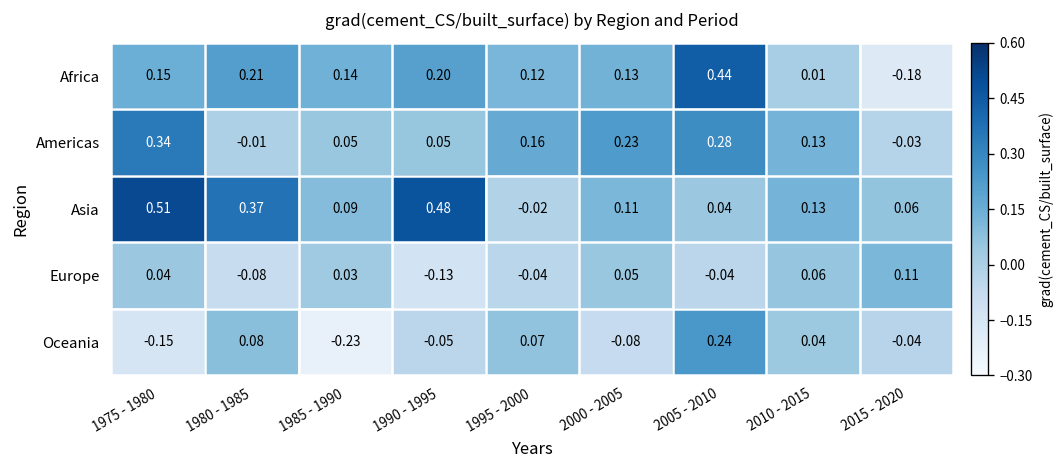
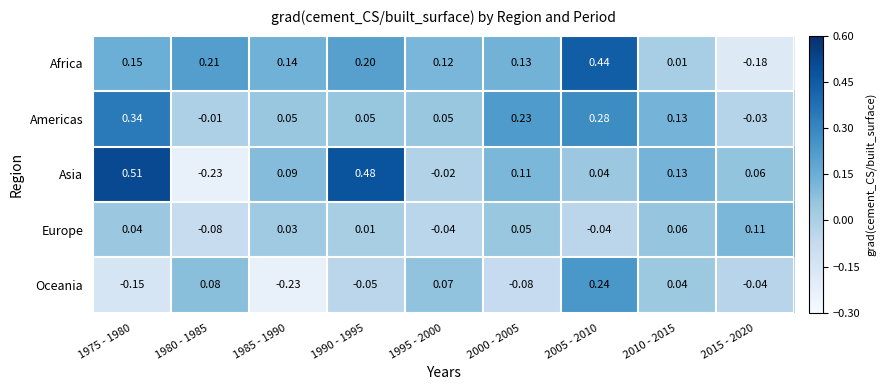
  {
    "Africa": {
      "1975 - 1980": 0.15,
      "1980 - 1985": 0.21,
      "1985 - 1990": 0.14,
      "1990 - 1995": 0.20,
      "1995 - 2000": 0.12,
      "2000 - 2005": 0.13,
      "2005 - 2010": 0.44,
      "2010 - 2015": 0.01,
      "2015 - 2020": -0.18
    },
    "Americas": {
      "1975 - 1980": 0.34,
      "1980 - 1985": -0.01,
      "1985 - 1990": 0.05,
      "1990 - 1995": 0.05,
-     "1995 - 2000": 0.16,
+     "1995 - 2000": 0.05,
      "2000 - 2005": 0.23,
      "2005 - 2010": 0.28,
      "2010 - 2015": 0.13,
      "2015 - 2020": -0.03
    },
    "Asia": {
      "1975 - 1980": 0.51,
-     "1980 - 1985": 0.37,
+     "1980 - 1985": -0.23,
      "1985 - 1990": 0.09,
      "1990 - 1995": 0.48,
      "1995 - 2000": -0.02,
      "2000 - 2005": 0.11,
      "2005 - 2010": 0.04,
      "2010 - 2015": 0.13,
      "2015 - 2020": 0.06
    },
    "Europe": {
      "1975 - 1980": 0.04,
      "1980 - 1985": -0.08,
      "1985 - 1990": 0.03,
-     "1990 - 1995": -0.13,
+     "1990 - 1995": 0.01,
      "1995 - 2000": -0.04,
      "2000 - 2005": 0.05,
      "2005 - 2010": -0.04,
      "2010 - 2015": 0.06,
      "2015 - 2020": 0.11
    },
    "Oceania": {
      "1975 - 1980": -0.15,
      "1980 - 1985": 0.08,
      "1985 - 1990": -0.23,
      "1990 - 1995": -0.05,
      "1995 - 2000": 0.07,
      "2000 - 2005": -0.08,
      "2005 - 2010": 0.24,
      "2010 - 2015": 0.04,
      "2015 - 2020": -0.04
    }
  }
